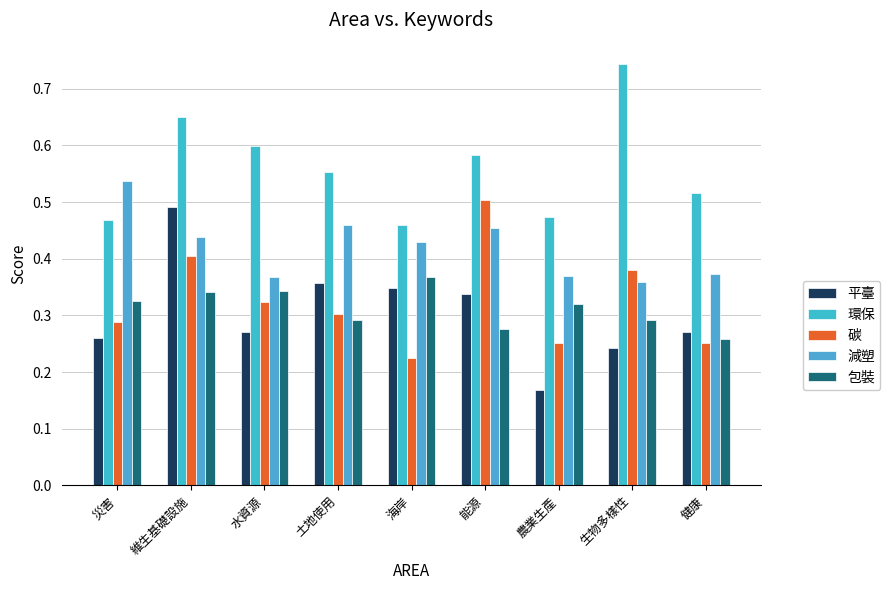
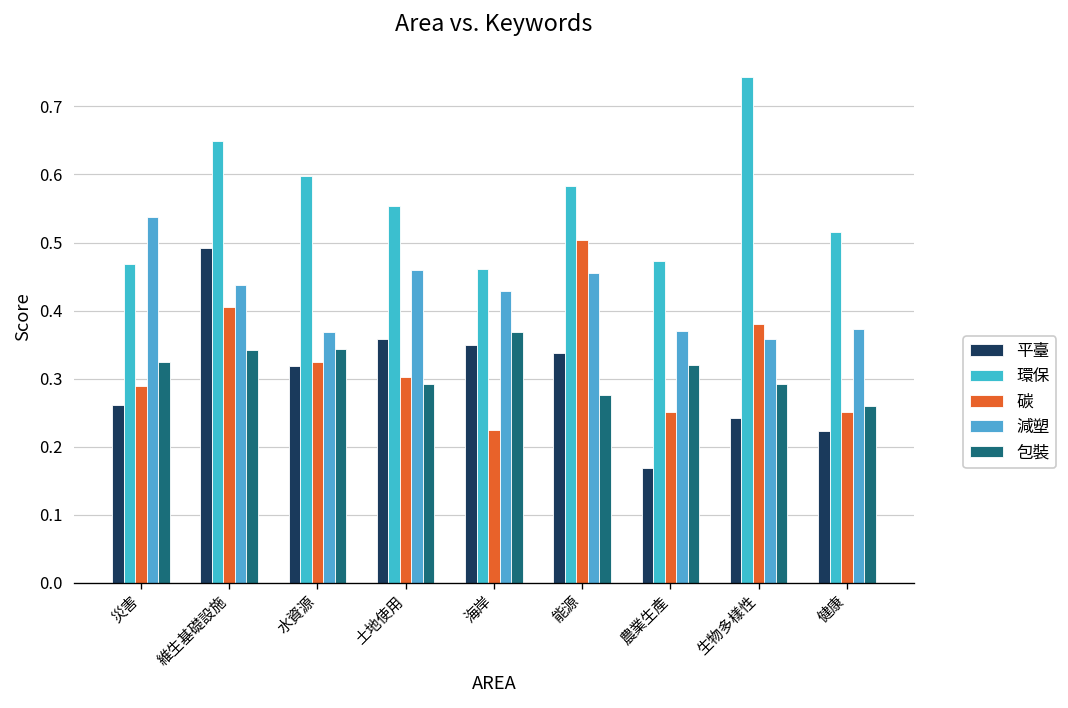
  {
    "平臺": {
      "災害": 0.26,
      "維生基礎設施": 0.49,
-     "水資源": 0.27,
+     "水資源": 0.32,
      "土地使用": 0.36,
      "海岸": 0.35,
      "能源": 0.34,
      "農業生產": 0.17,
      "生物多樣性": 0.24,
-     "健康": 0.27
+     "健康": 0.22
    },
    "碳": {
      "災害": 0.29,
      "維生基礎設施": 0.40,
      "水資源": 0.32,
      "土地使用": 0.30,
      "海岸": 0.22,
      "能源": 0.50,
      "農業生產": 0.25,
      "生物多樣性": 0.38,
      "健康": 0.25
    },
    "包裝": {
      "災害": 0.33,
      "維生基礎設施": 0.34,
      "水資源": 0.34,
      "土地使用": 0.29,
      "海岸": 0.37,
      "能源": 0.28,
      "農業生產": 0.32,
      "生物多樣性": 0.29,
      "健康": 0.26
    }
  }
